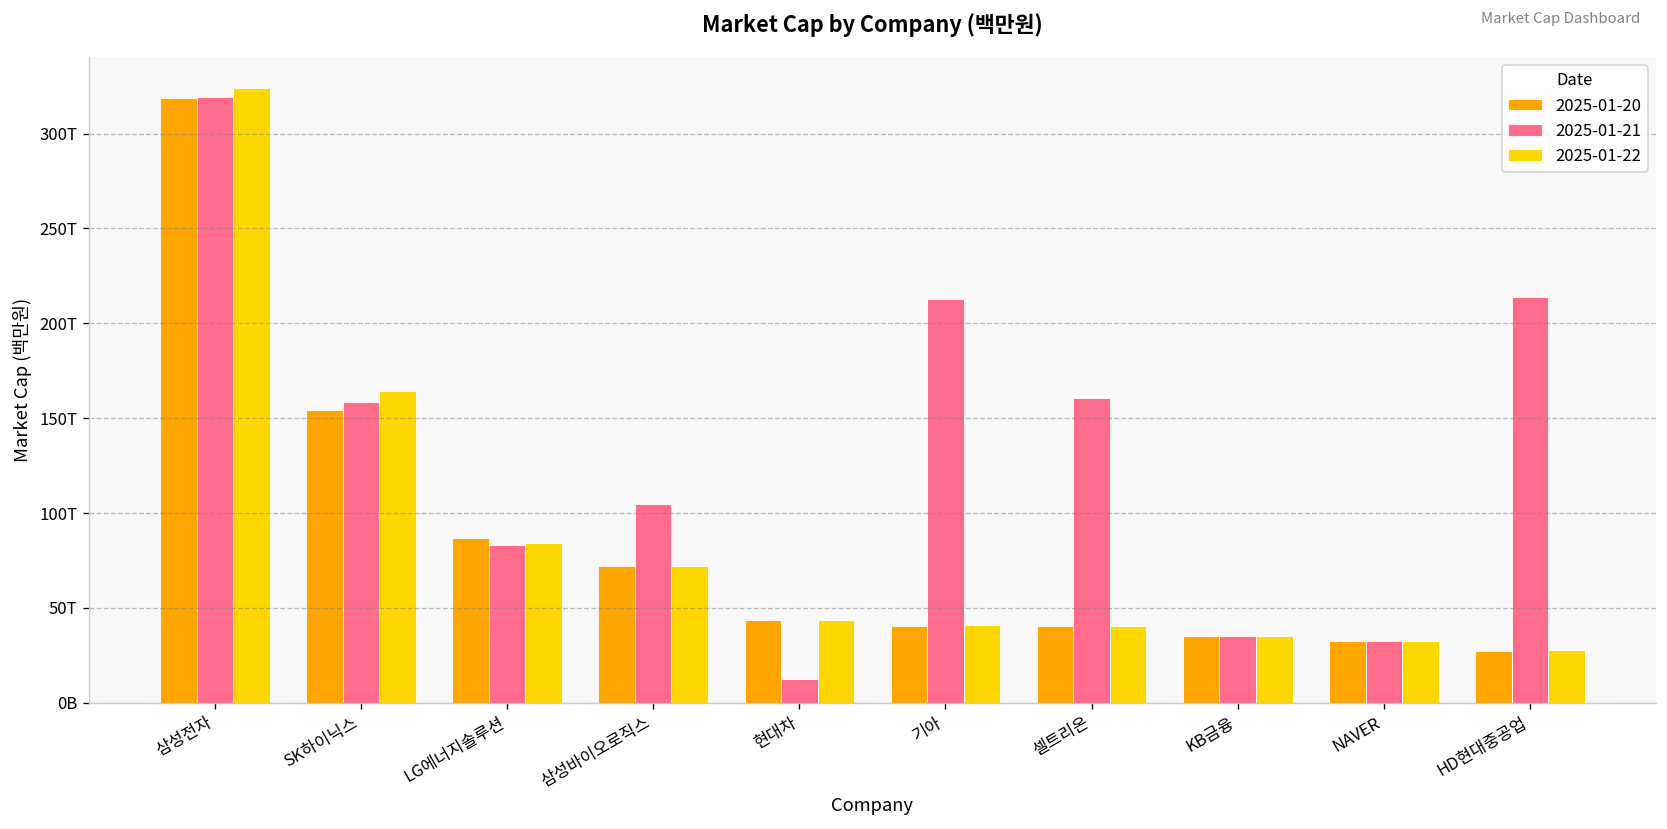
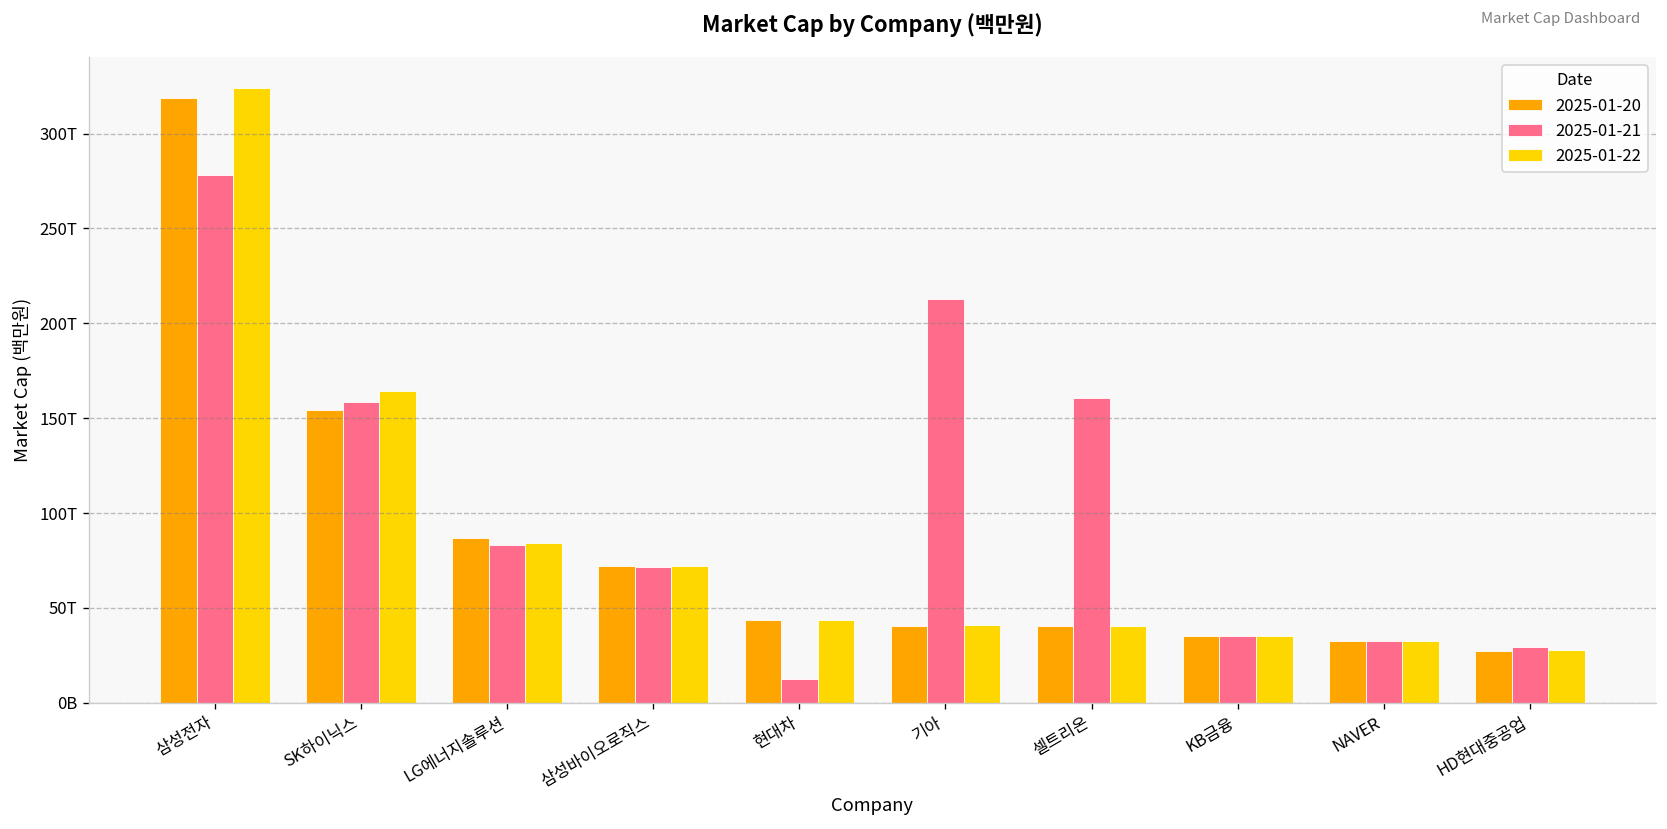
  {
    "2025-01-21": {
-     "삼성전자": "319T",
+     "삼성전자": "278T",
      "SK하이닉스": "159T",
      "LG에너지솔루션": "83T",
-     "삼성바이오로직스": "105T",
+     "삼성바이오로직스": "71T",
      "현대차": "12T",
      "기아": "213T",
      "셀트리온": "161T",
      "KB금융": "35T",
      "NAVER": "32T",
-     "HD현대중공업": "214T"
+     "HD현대중공업": "29T"
    }
  }
